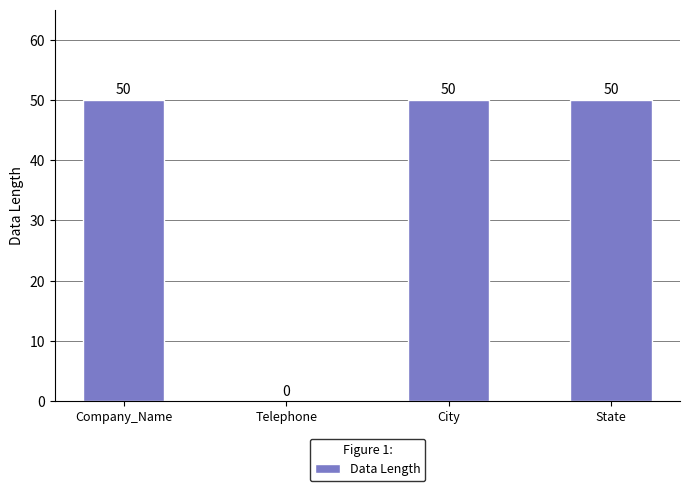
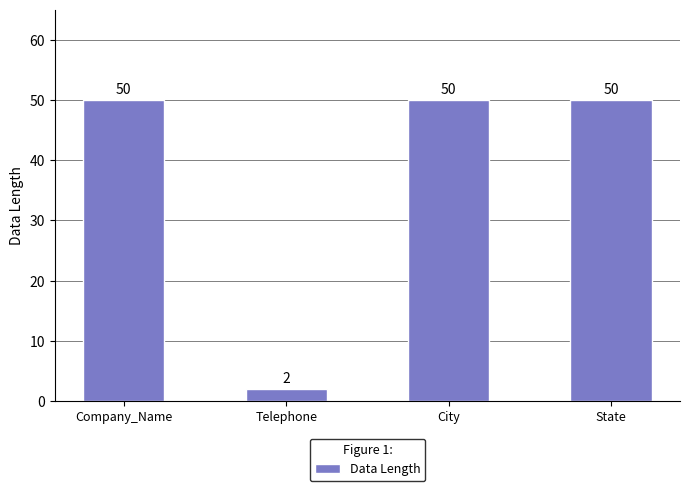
  {
    "Company_Name": 50,
-   "Telephone": 0,
+   "Telephone": 2,
    "City": 50,
    "State": 50
  }
